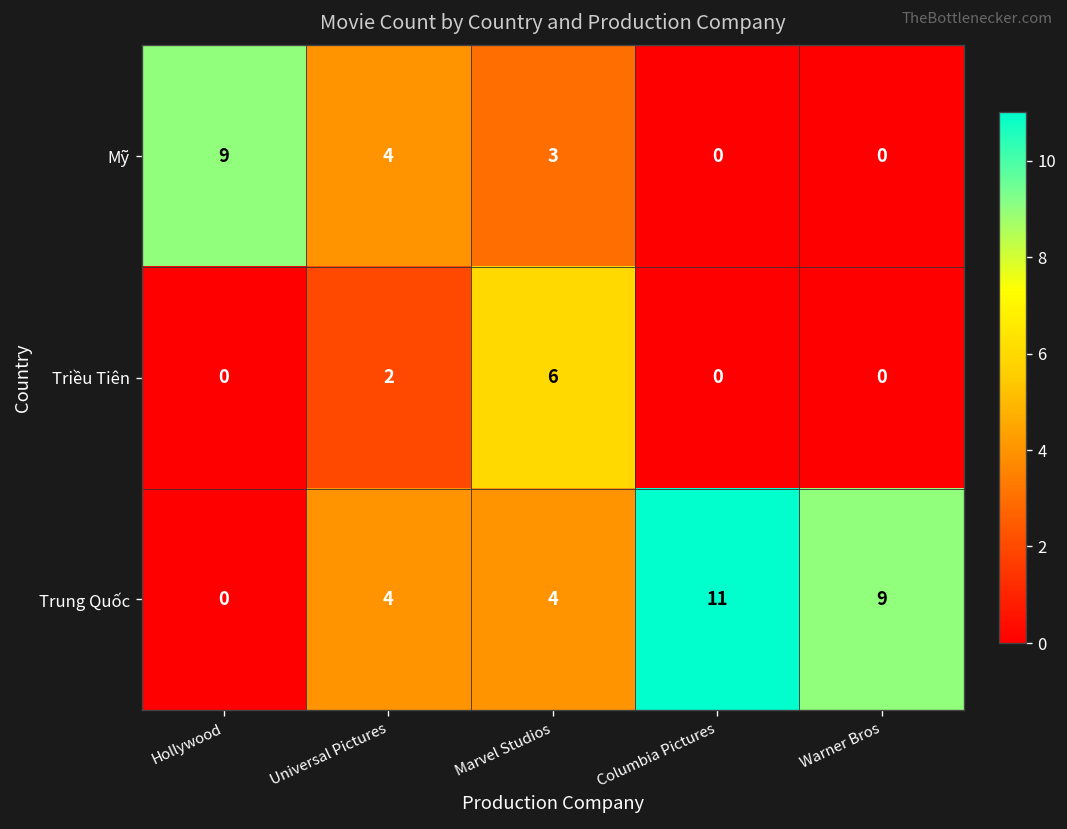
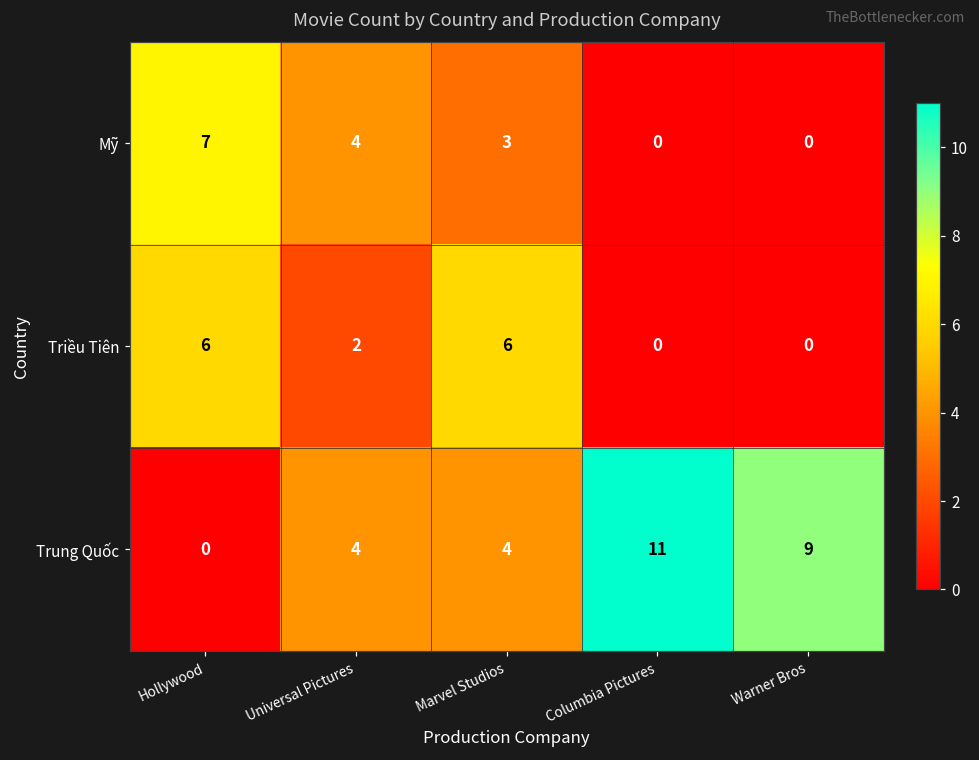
  {
    "Mỹ": {
-     "Hollywood": 9,
+     "Hollywood": 7,
      "Universal Pictures": 4,
      "Marvel Studios": 3,
      "Columbia Pictures": 0,
      "Warner Bros": 0
    },
    "Triều Tiên": {
-     "Hollywood": 0,
+     "Hollywood": 6,
      "Universal Pictures": 2,
      "Marvel Studios": 6,
      "Columbia Pictures": 0,
      "Warner Bros": 0
    },
    "Trung Quốc": {
      "Hollywood": 0,
      "Universal Pictures": 4,
      "Marvel Studios": 4,
      "Columbia Pictures": 11,
      "Warner Bros": 9
    }
  }
